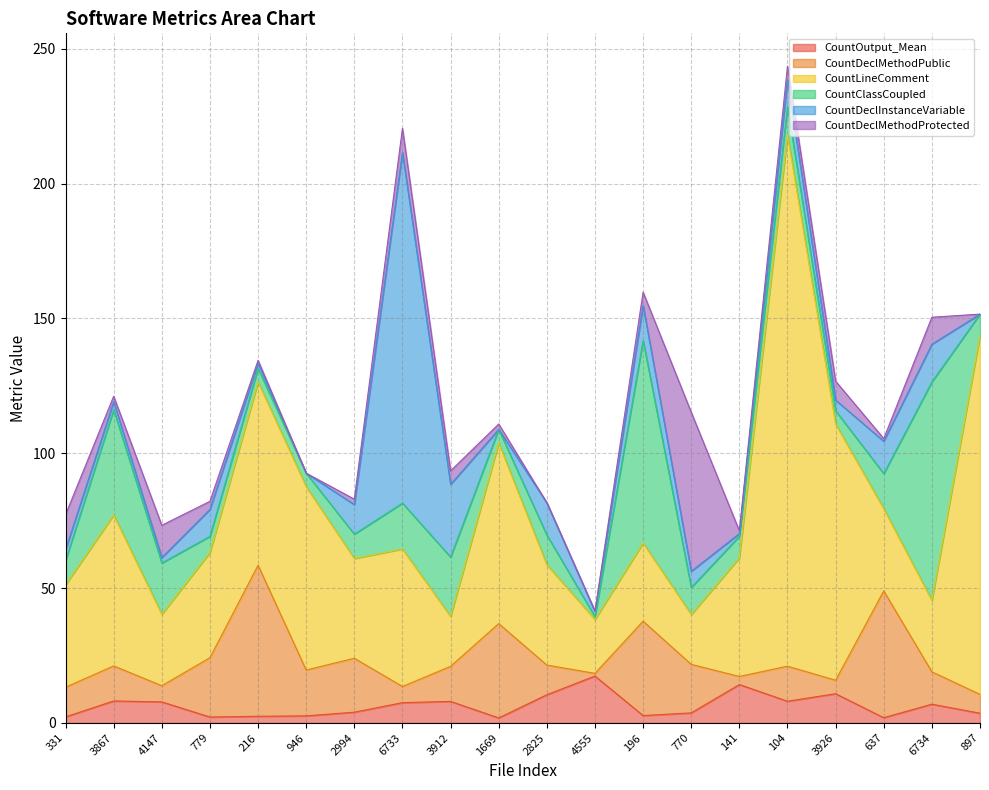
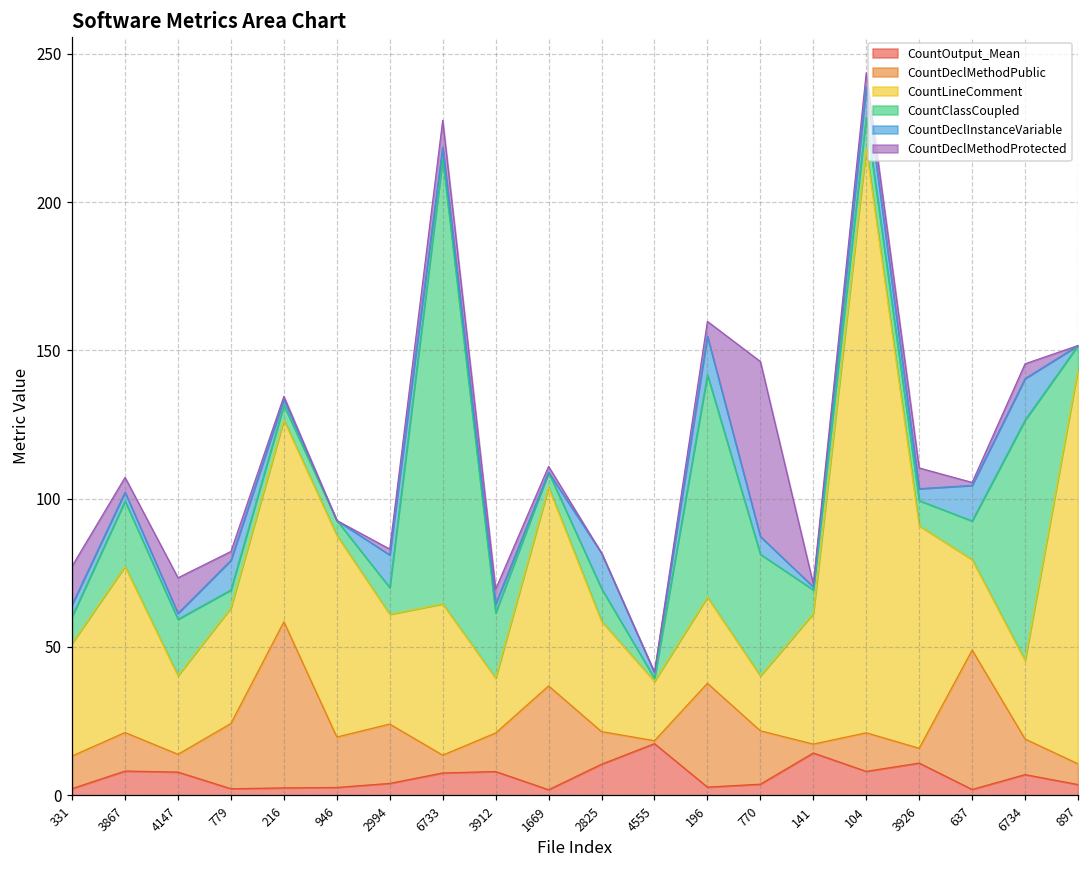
  {
    "CountLineComment": {
      "331": 38,
      "3867": 56,
      "4147": 27,
      "779": 39,
      "216": 68,
      "946": 68,
      "2994": 37,
      "6733": 51,
      "3912": 19,
      "1669": 67,
      "2825": 37,
      "4555": 20,
      "196": 29,
      "770": 19,
      "141": 44,
      "104": 197,
-     "3926": 95,
+     "3926": 75,
      "637": 31,
      "6734": 27,
      "897": 133
    },
    "CountClassCoupled": {
      "331": 9,
-     "3867": 39,
+     "3867": 22,
      "4147": 19,
      "779": 6,
      "216": 5,
      "2994": 9,
-     "6733": 17,
+     "6733": 150,
      "3912": 22,
      "2825": 11,
      "4555": 1,
      "196": 75,
-     "770": 10,
+     "770": 41,
      "141": 8,
      "104": 11,
-     "3926": 5,
+     "3926": 9,
      "637": 13,
      "6734": 81
    },
    "CountDeclInstanceVariable": {
      "331": 4,
      "3867": 3,
      "4147": 2,
      "779": 10,
      "216": 2,
      "2994": 11,
-     "6733": 130,
-     "3912": 27,
+     "6733": 4,
+     "3912": 3,
      "196": 13,
      "770": 6,
      "141": 1,
      "104": 10,
      "3926": 4,
      "637": 12,
      "6734": 14
    },
    "CountDeclMethodProtected": {
      "331": 13,
-     "3867": 2,
+     "3867": 5,
      "4147": 12,
      "779": 3,
      "216": 1,
      "2994": 2,
      "6733": 9,
      "3912": 5,
      "1669": 2,
      "196": 5,
      "770": 59,
      "141": 1,
      "104": 5,
      "3926": 7,
      "637": 1,
-     "6734": 10
+     "6734": 5
    }
  }
